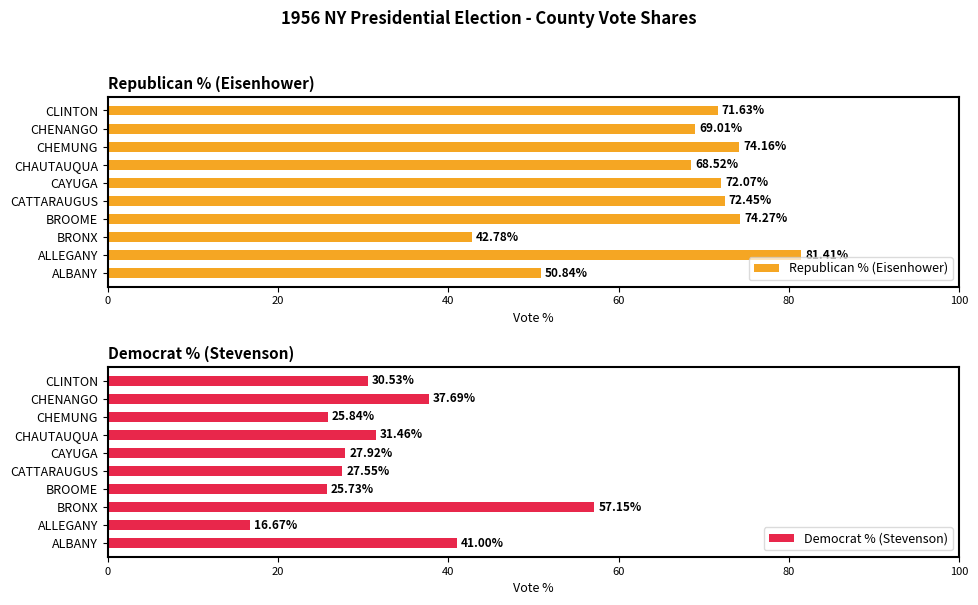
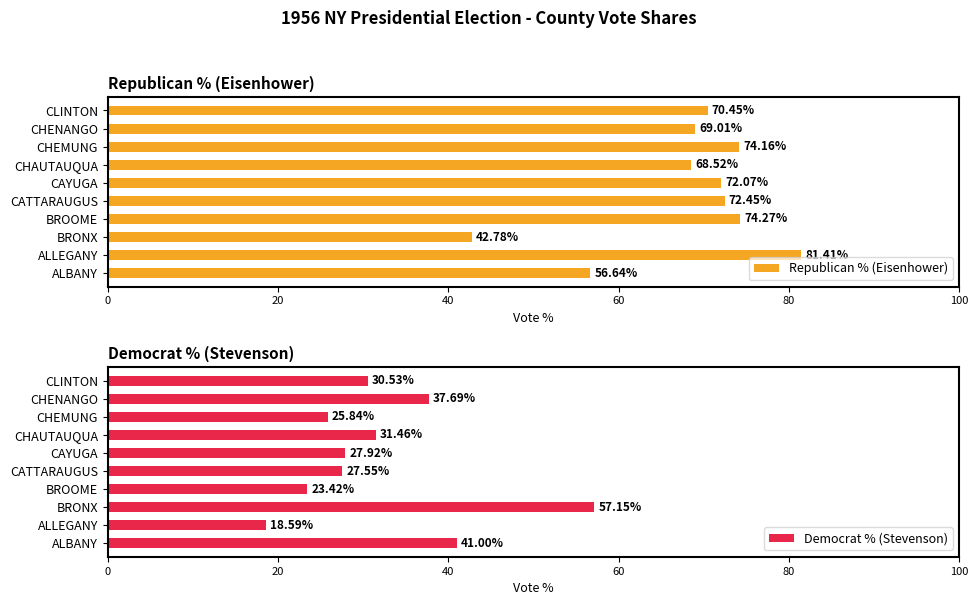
  {
    "Republican % (Eisenhower)": {
-     "CLINTON": "71.63%",
+     "CLINTON": "70.45%",
      "CHENANGO": "69.01%",
      "CHEMUNG": "74.16%",
      "CHAUTAUQUA": "68.52%",
      "CAYUGA": "72.07%",
      "CATTARAUGUS": "72.45%",
      "BROOME": "74.27%",
      "BRONX": "42.78%",
-     "ALBANY": "50.84%"
+     "ALBANY": "56.64%"
    },
    "Democrat % (Stevenson)": {
      "CLINTON": "30.53%",
      "CHENANGO": "37.69%",
      "CHEMUNG": "25.84%",
      "CHAUTAUQUA": "31.46%",
      "CAYUGA": "27.92%",
      "CATTARAUGUS": "27.55%",
-     "BROOME": "25.73%",
+     "BROOME": "23.42%",
      "BRONX": "57.15%",
-     "ALLEGANY": "16.67%",
+     "ALLEGANY": "18.59%",
      "ALBANY": "41.00%"
    }
  }
